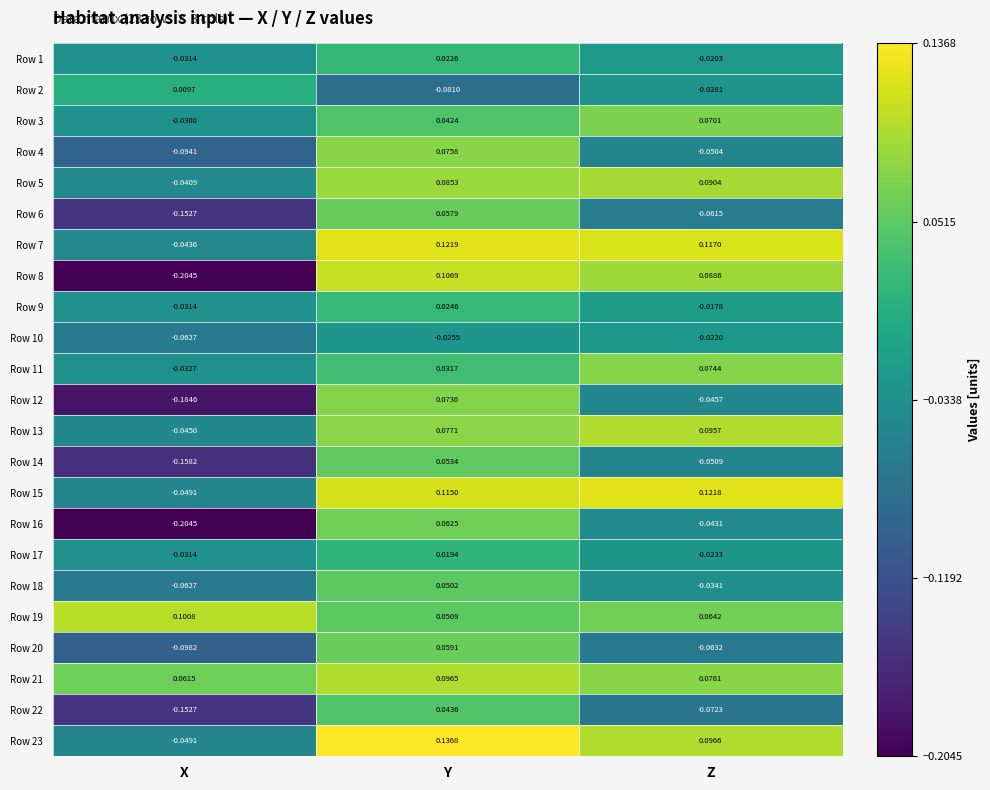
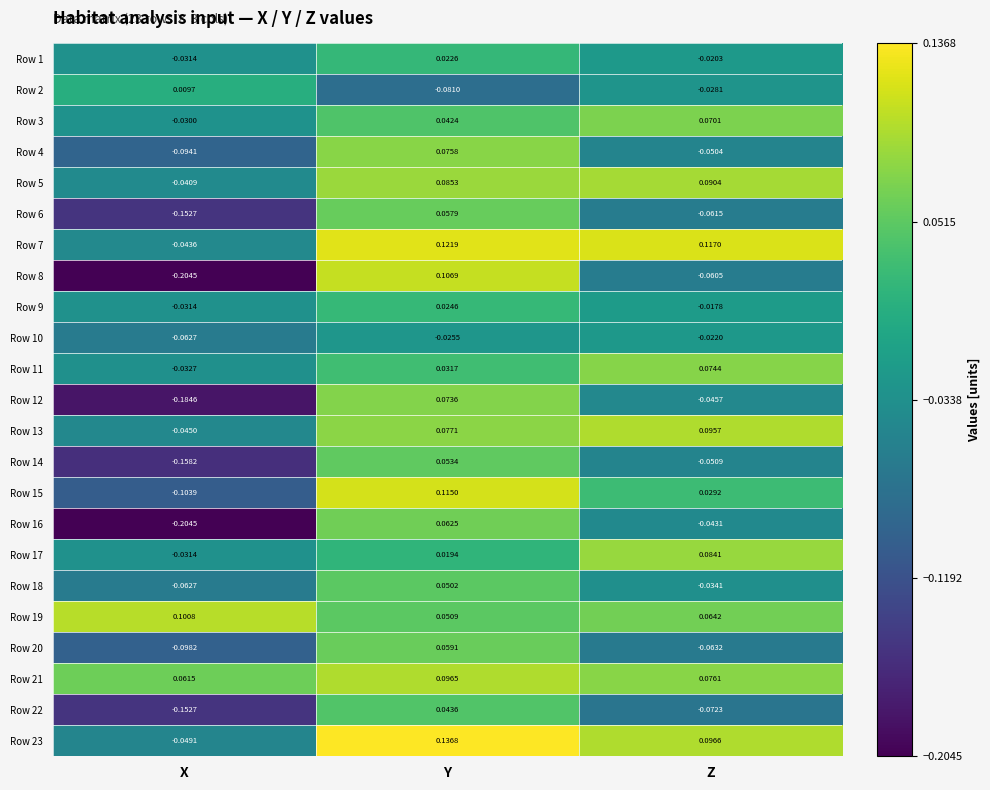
  {
    "Row 1": {
      "X": -0.0314,
      "Y": 0.0226,
      "Z": -0.0203
    },
    "Row 2": {
      "X": 0.0097,
      "Y": -0.0810,
      "Z": -0.0281
    },
    "Row 3": {
      "X": -0.0300,
      "Y": 0.0424,
      "Z": 0.0701
    },
    "Row 4": {
      "X": -0.0941,
      "Y": 0.0758,
      "Z": -0.0504
    },
    "Row 5": {
      "X": -0.0409,
      "Y": 0.0853,
      "Z": 0.0904
    },
    "Row 6": {
      "X": -0.1527,
      "Y": 0.0579,
      "Z": -0.0615
    },
    "Row 7": {
      "X": -0.0436,
      "Y": 0.1219,
      "Z": 0.1170
    },
    "Row 8": {
      "X": -0.2045,
      "Y": 0.1069,
-     "Z": 0.0886
+     "Z": -0.0605
    },
    "Row 9": {
      "X": -0.0314,
      "Y": 0.0246,
      "Z": -0.0178
    },
    "Row 10": {
      "X": -0.0627,
      "Y": -0.0255,
      "Z": -0.0220
    },
    "Row 11": {
      "X": -0.0327,
      "Y": 0.0317,
      "Z": 0.0744
    },
    "Row 12": {
      "X": -0.1846,
      "Y": 0.0736,
      "Z": -0.0457
    },
    "Row 13": {
      "X": -0.0450,
      "Y": 0.0771,
      "Z": 0.0957
    },
    "Row 14": {
      "X": -0.1582,
      "Y": 0.0534,
      "Z": -0.0509
    },
    "Row 15": {
-     "X": -0.0491,
+     "X": -0.1039,
      "Y": 0.1150,
-     "Z": 0.1218
+     "Z": 0.0292
    },
    "Row 16": {
      "X": -0.2045,
      "Y": 0.0625,
      "Z": -0.0431
    },
    "Row 17": {
      "X": -0.0314,
      "Y": 0.0194,
-     "Z": -0.0233
+     "Z": 0.0841
    },
    "Row 18": {
      "X": -0.0627,
      "Y": 0.0502,
      "Z": -0.0341
    },
    "Row 19": {
      "X": 0.1008,
      "Y": 0.0509,
      "Z": 0.0642
    },
    "Row 20": {
      "X": -0.0982,
      "Y": 0.0591,
      "Z": -0.0632
    },
    "Row 21": {
      "X": 0.0615,
      "Y": 0.0965,
      "Z": 0.0761
    },
    "Row 22": {
      "X": -0.1527,
      "Y": 0.0436,
      "Z": -0.0723
    },
    "Row 23": {
      "X": -0.0491,
      "Y": 0.1368,
      "Z": 0.0966
    }
  }
